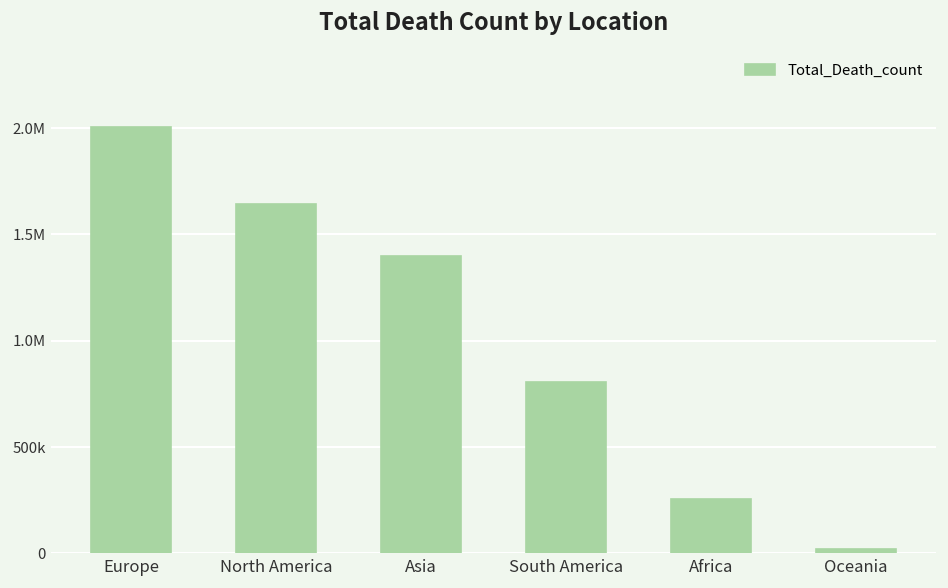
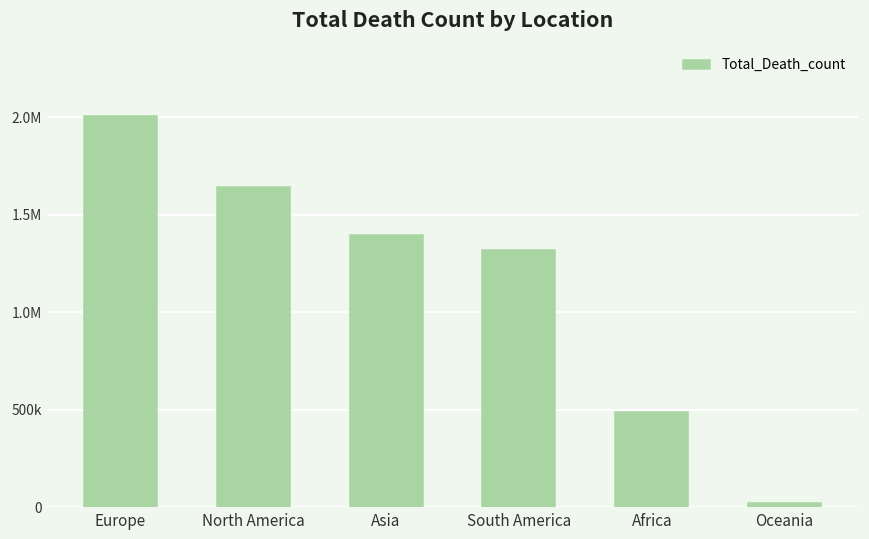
  {
    "Europe": 2010000,
    "North America": 1640000,
    "Asia": 1400000,
-   "South America": 810000,
-   "Africa": 260000,
+   "South America": 1320000,
+   "Africa": 490000,
    "Oceania": 20000
  }
